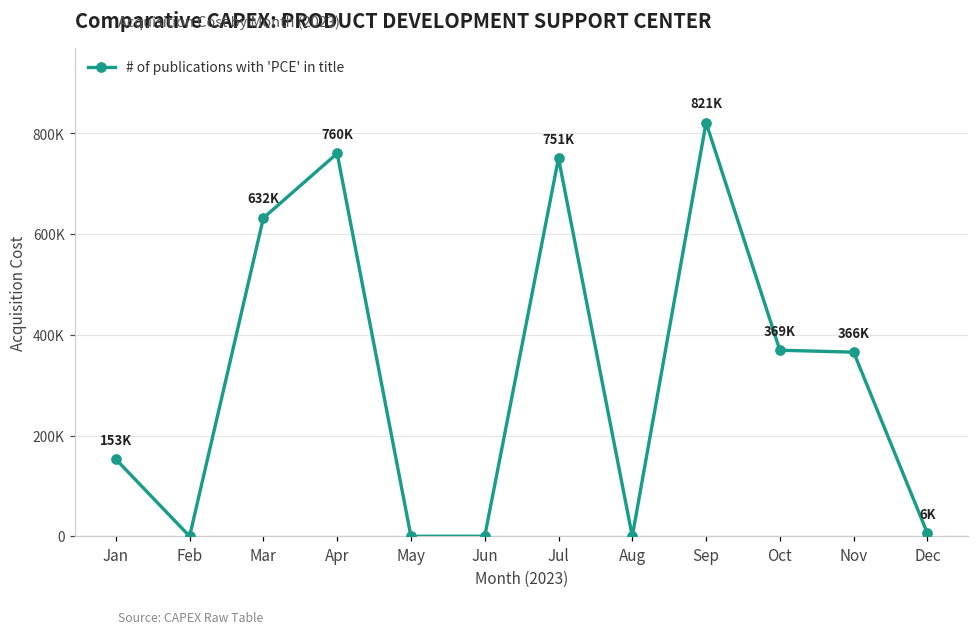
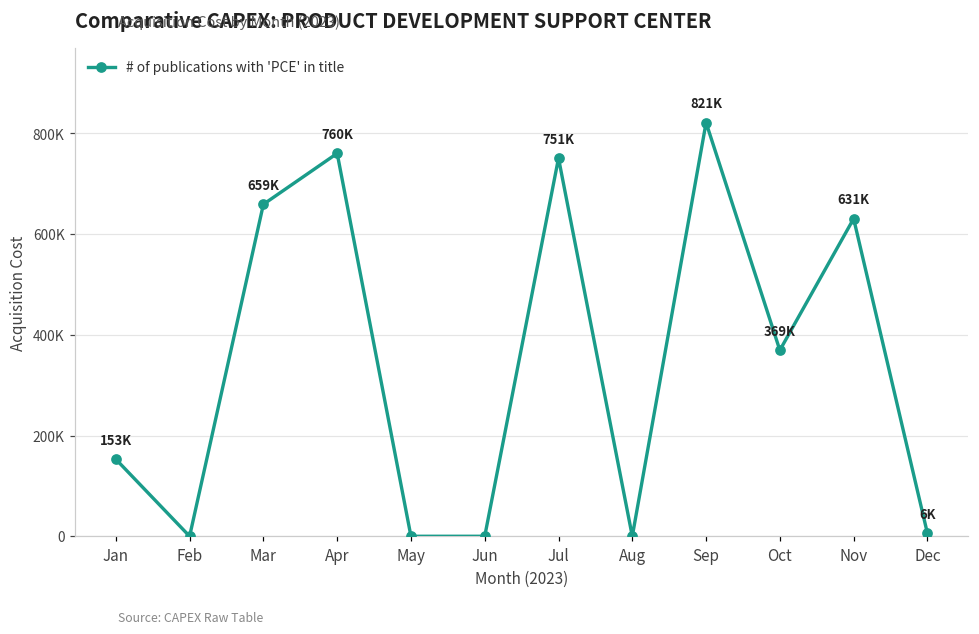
  {
    "Jan": "153K",
-   "Mar": "632K",
+   "Mar": "659K",
    "Apr": "760K",
    "Jul": "751K",
    "Sep": "821K",
    "Oct": "369K",
-   "Nov": "366K",
+   "Nov": "631K",
    "Dec": "6K"
  }
